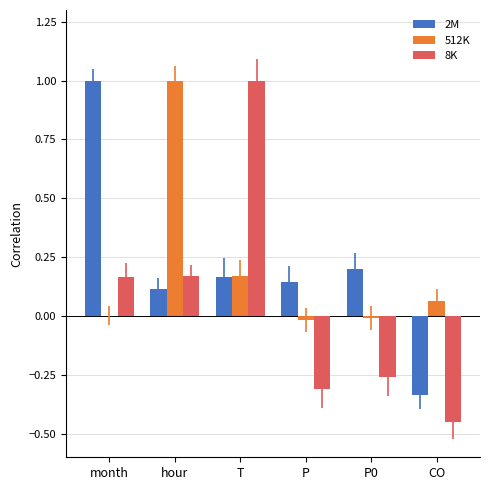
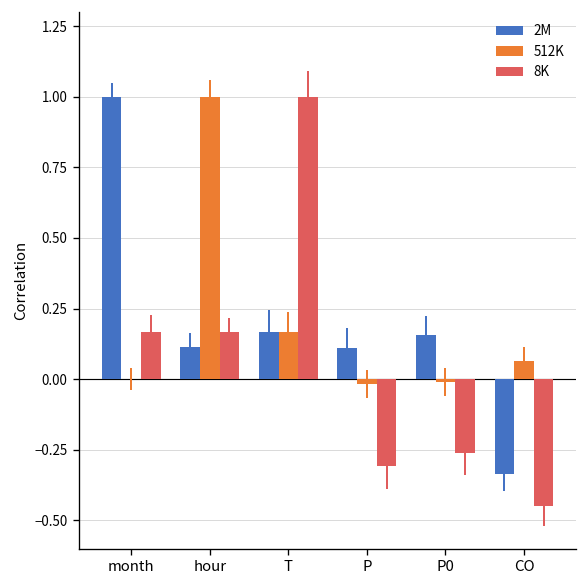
  {
    "2M": {
      "month": 1.00,
      "hour": 0.11,
      "T": 0.17,
-     "P": 0.14,
-     "P0": 0.20,
+     "P": 0.11,
+     "P0": 0.15,
      "CO": -0.34
    }
  }
